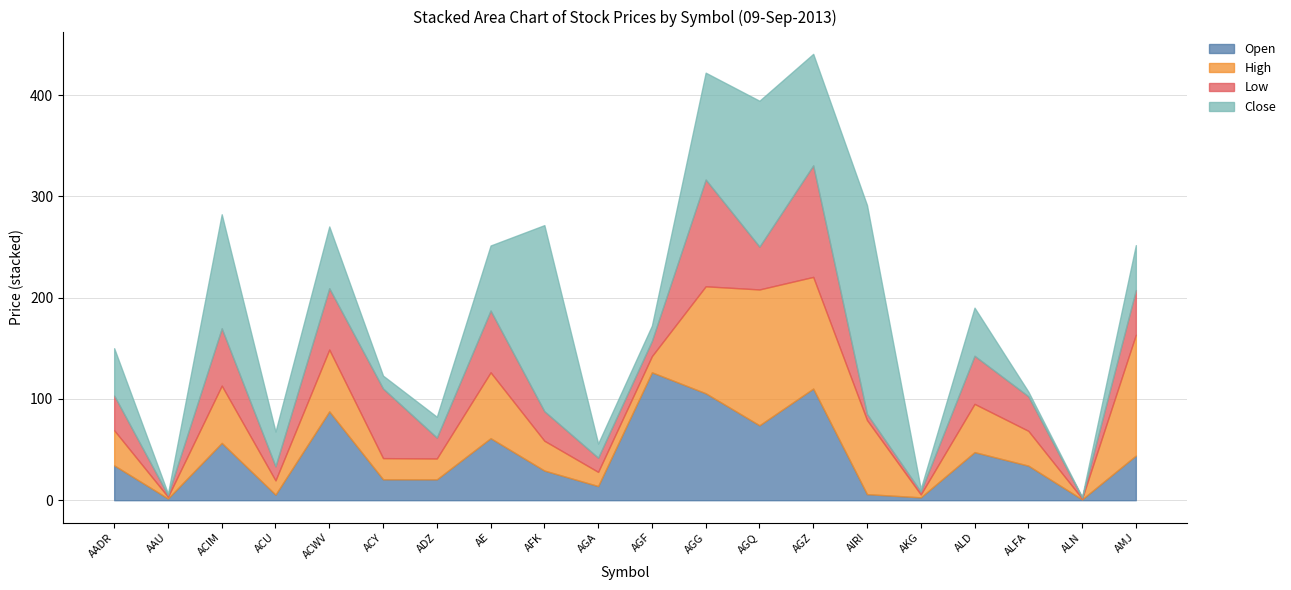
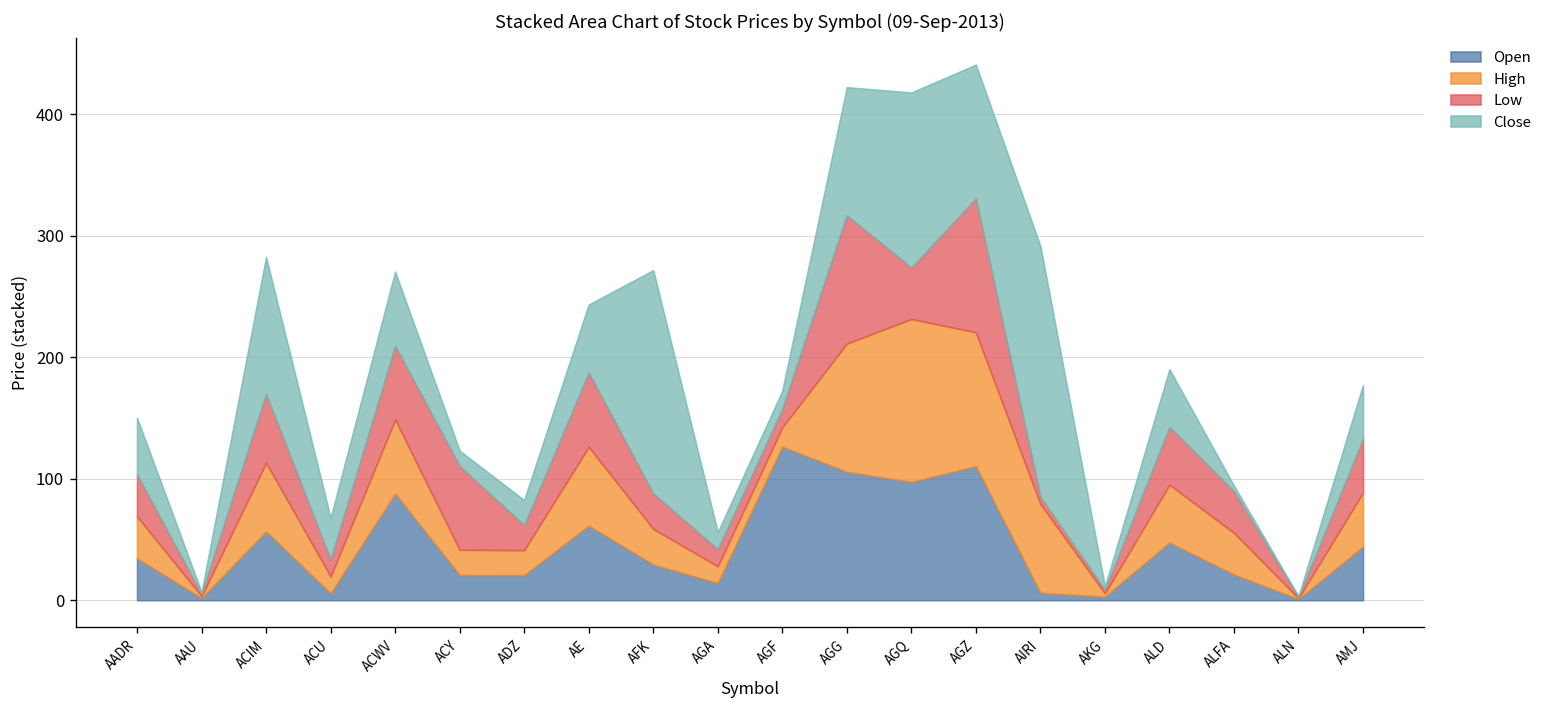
  {
    "Open": {
      "AADR": 34,
      "ACIM": 57,
      "ACU": 6,
      "ACWV": 88,
      "ACY": 21,
      "ADZ": 21,
      "AE": 61,
      "AFK": 29,
      "AGA": 14,
      "AGF": 126,
      "AGG": 106,
-     "AGQ": 74,
+     "AGQ": 97,
      "AGZ": 110,
      "AIRI": 6,
      "AKG": 3,
      "ALD": 47,
-     "ALFA": 34,
+     "ALFA": 21,
      "AMJ": 44
    },
    "High": {
      "AADR": 35,
      "ACIM": 57,
      "ACU": 14,
      "ACWV": 61,
      "ACY": 21,
      "ADZ": 21,
      "AE": 65,
      "AFK": 29,
      "AGA": 14,
      "AGF": 16,
      "AGG": 106,
      "AGQ": 134,
      "AGZ": 110,
      "AIRI": 73,
      "AKG": 3,
      "ALD": 48,
      "ALFA": 34,
-     "AMJ": 119
+     "AMJ": 45
    },
    "Low": {
      "AADR": 34,
      "ACIM": 57,
      "ACU": 14,
      "ACWV": 61,
      "ACY": 69,
      "ADZ": 21,
      "AE": 61,
      "AFK": 29,
      "AGA": 14,
      "AGF": 15,
      "AGG": 105,
      "AGQ": 42,
      "AGZ": 110,
      "AIRI": 6,
      "AKG": 3,
      "ALD": 47,
      "ALFA": 34,
      "AMJ": 44
    },
    "Close": {
      "AADR": 47,
      "ACIM": 113,
      "ACU": 34,
      "ACWV": 61,
      "ACY": 13,
      "ADZ": 21,
-     "AE": 64,
+     "AE": 56,
      "AFK": 184,
      "AGA": 14,
      "AGF": 15,
      "AGG": 105,
      "AGQ": 144,
      "AGZ": 110,
      "AIRI": 206,
      "AKG": 3,
      "ALD": 48,
      "ALFA": 5,
      "AMJ": 44
    }
  }
